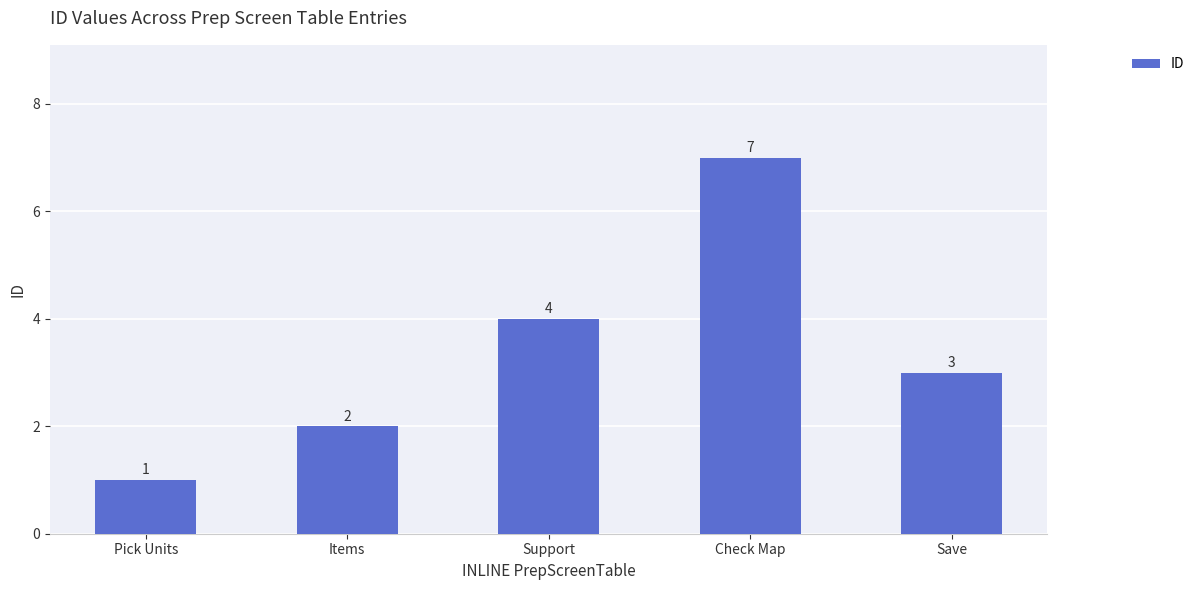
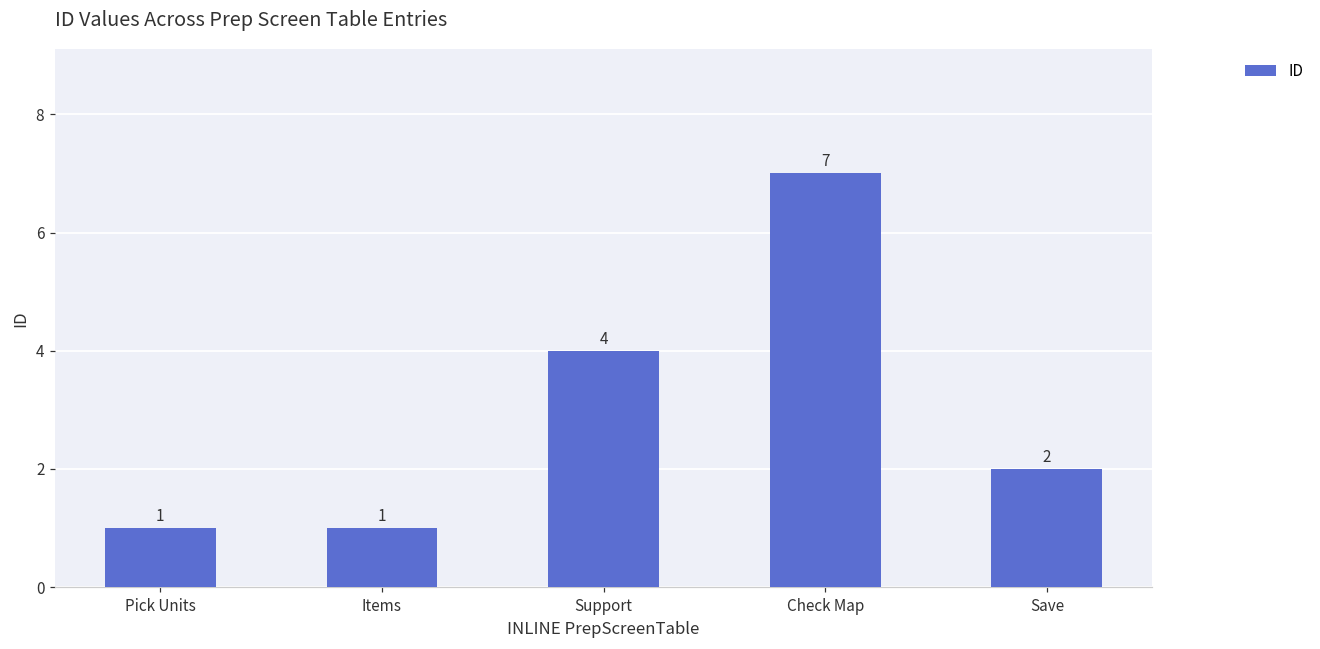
  {
    "Pick Units": 1,
-   "Items": 2,
+   "Items": 1,
    "Support": 4,
    "Check Map": 7,
-   "Save": 3
+   "Save": 2
  }
